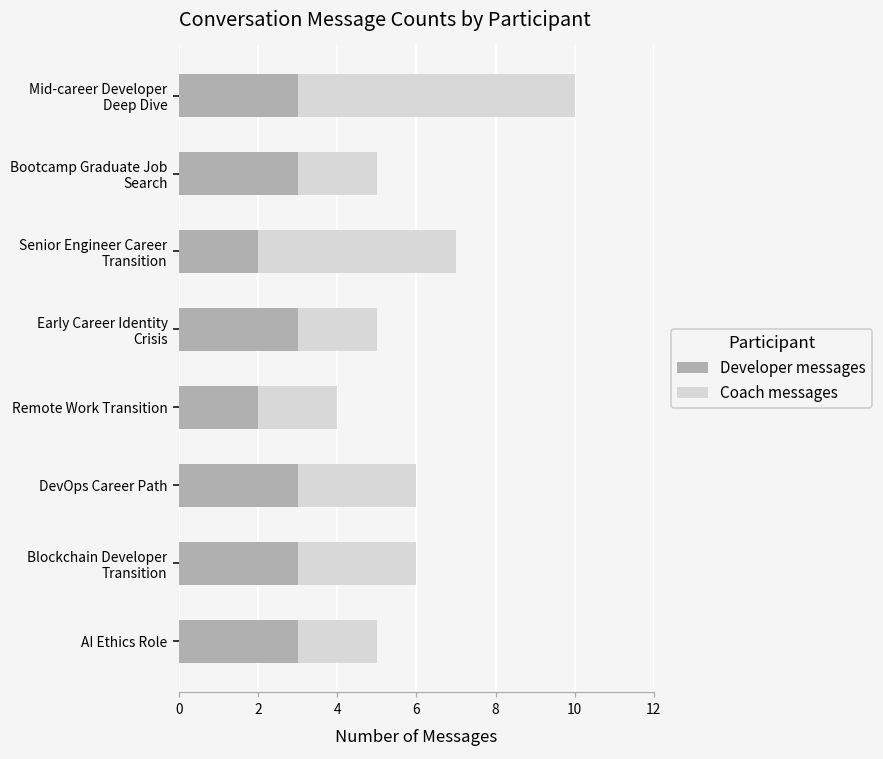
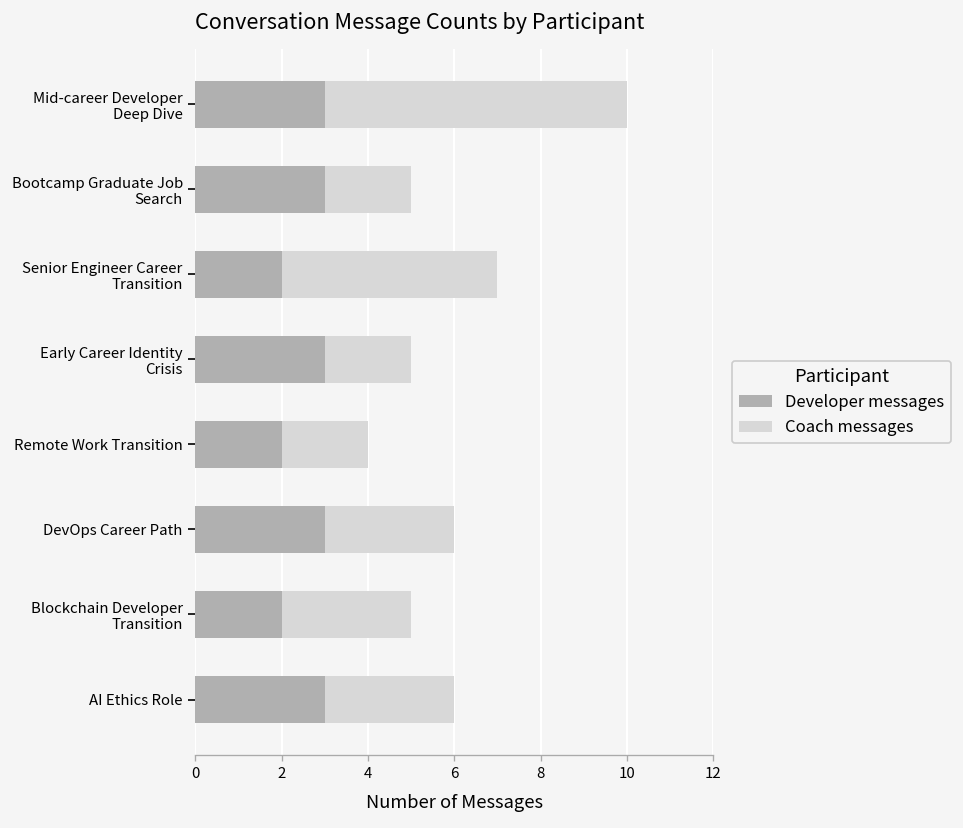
  {
    "Developer messages": {
      "Mid-career Developer Deep Dive": 3,
      "Bootcamp Graduate Job Search": 3,
      "Senior Engineer Career Transition": 2,
      "Early Career Identity Crisis": 3,
      "Remote Work Transition": 2,
      "DevOps Career Path": 3,
-     "Blockchain Developer Transition": 3,
+     "Blockchain Developer Transition": 2,
      "AI Ethics Role": 3
    },
    "Coach messages": {
      "Mid-career Developer Deep Dive": 7,
      "Bootcamp Graduate Job Search": 2,
      "Senior Engineer Career Transition": 5,
      "Early Career Identity Crisis": 2,
      "Remote Work Transition": 2,
      "DevOps Career Path": 3,
      "Blockchain Developer Transition": 3,
-     "AI Ethics Role": 2
+     "AI Ethics Role": 3
    }
  }
